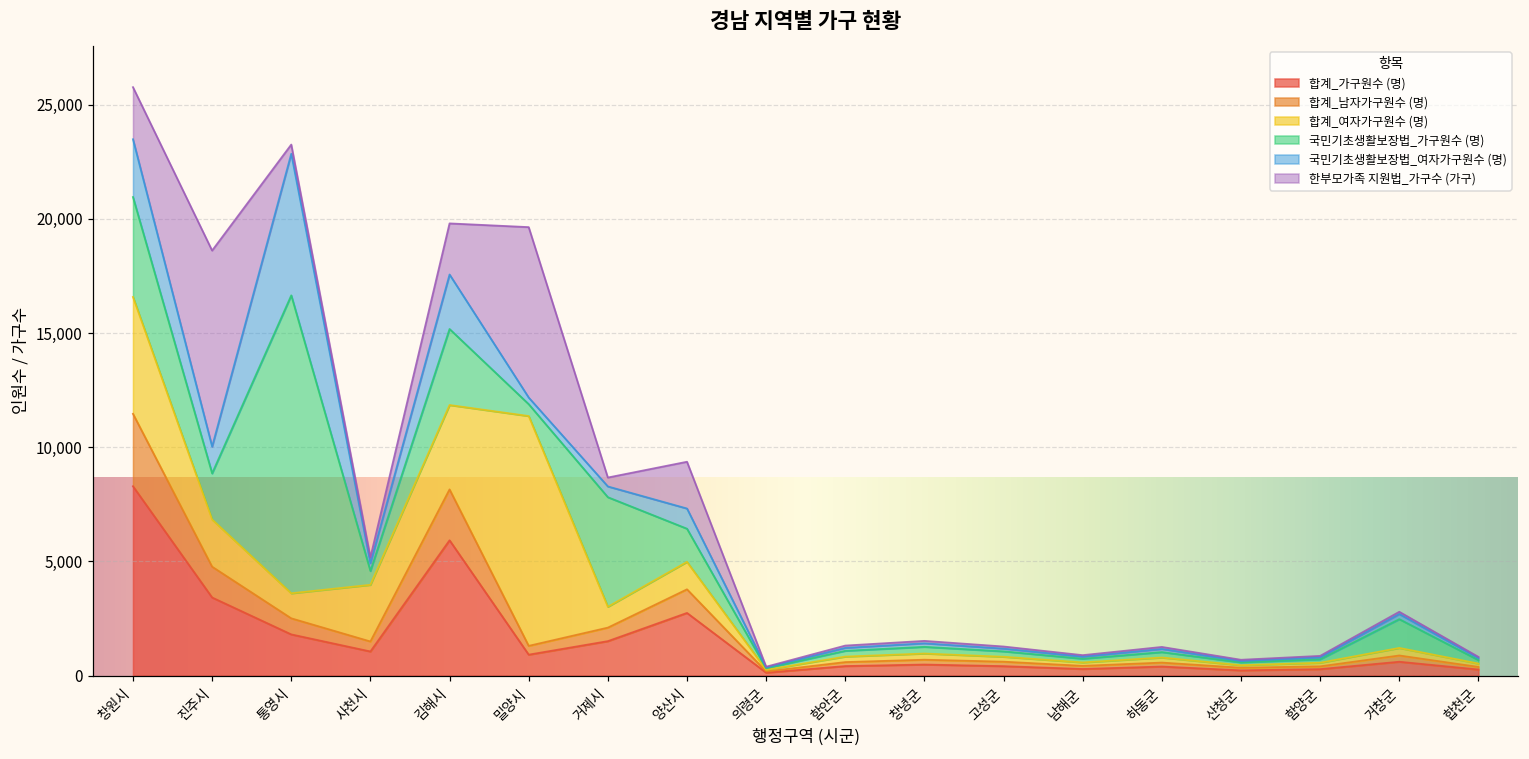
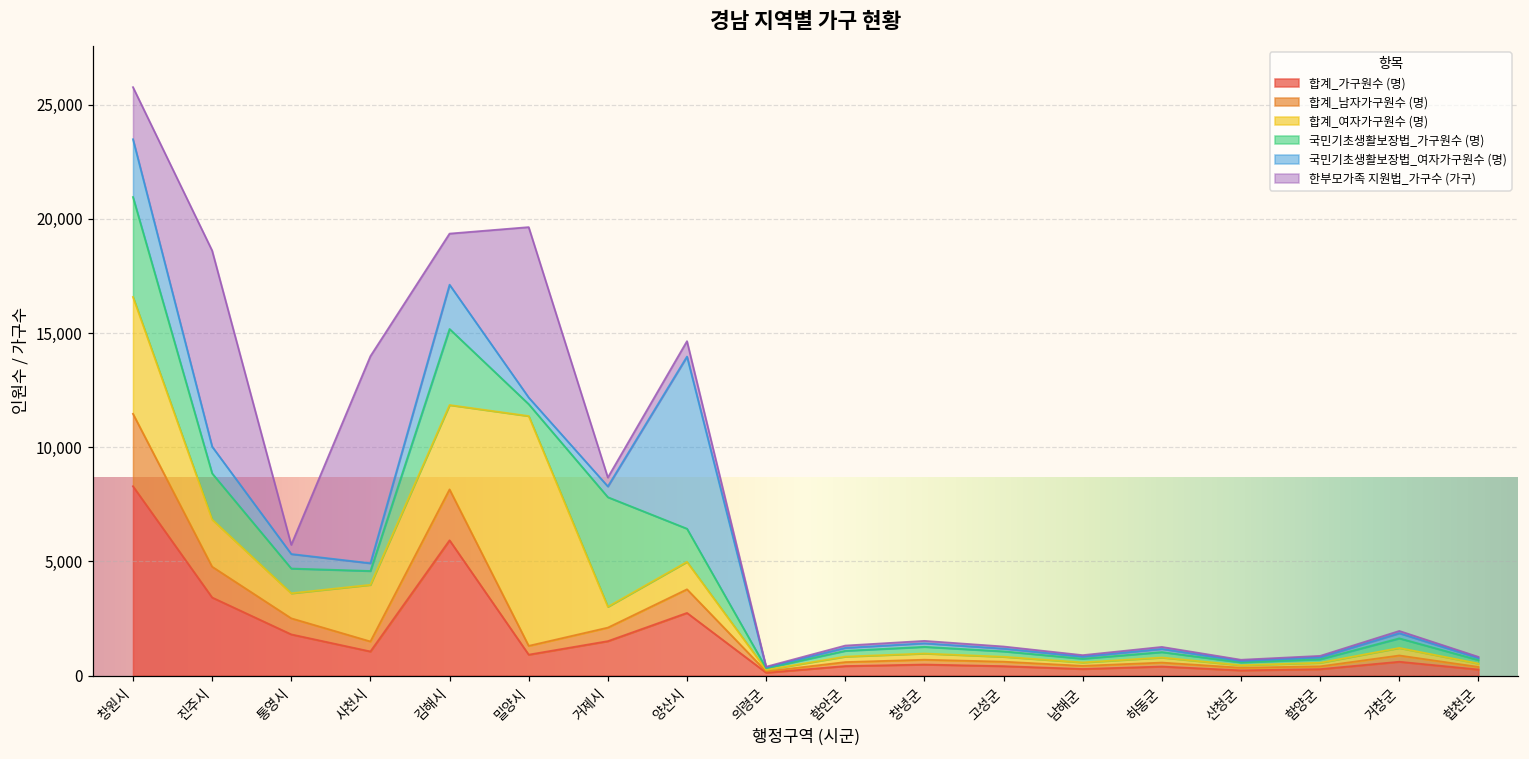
  {
    "합계_여자가구원수 (명)": {
      "창원시": "5,100",
      "진주시": "2,100",
      "통영시": "1,100",
      "사천시": "2,500",
      "김해시": "3,700",
      "밀양시": "10,100",
      "거제시": "900",
      "양산시": "1,200",
      "함안군": "200",
      "창녕군": "300",
      "고성군": "200",
      "남해군": "200",
      "하동군": "200",
      "함양군": "200",
      "거창군": "300",
      "합천군": "100"
    },
    "국민기초생활보장법_가구원수 (명)": {
      "창원시": "4,400",
      "진주시": "2,000",
-     "통영시": "13,000",
+     "통영시": "1,100",
      "사천시": "600",
      "김해시": "3,300",
      "밀양시": "500",
      "거제시": "4,800",
      "양산시": "1,500",
      "함안군": "300",
      "창녕군": "300",
      "하동군": "200",
-     "거창군": "1,300"
+     "거창군": "400"
    },
    "국민기초생활보장법_여자가구원수 (명)": {
      "창원시": "2,500",
      "진주시": "1,200",
-     "통영시": "6,200",
+     "통영시": "600",
      "사천시": "300",
-     "김해시": "2,400",
+     "김해시": "1,900",
      "밀양시": "300",
      "거제시": "500",
-     "양산시": "900"
+     "양산시": "7,500"
    },
    "한부모가족 지원법_가구수 (가구)": {
      "창원시": "2,300",
      "진주시": "8,600",
      "통영시": "400",
-     "사천시": "300",
+     "사천시": "9,100",
      "김해시": "2,200",
      "밀양시": "7,500",
      "거제시": "400",
-     "양산시": "2,000"
+     "양산시": "700"
    }
  }
